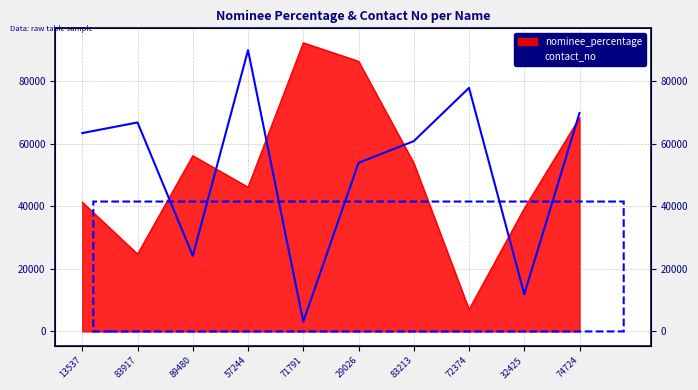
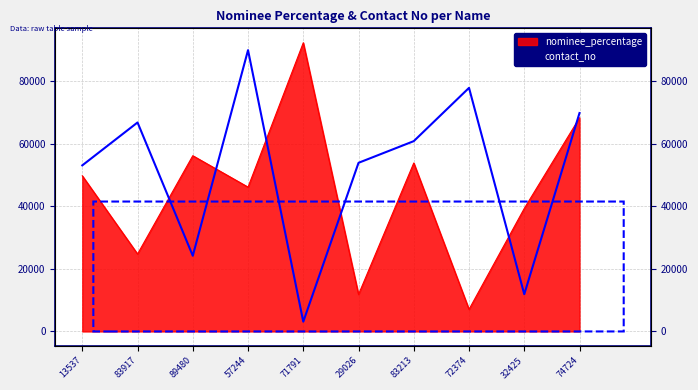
  {
    "nominee_percentage": {
-     "13537": 41000,
+     "13537": 50000,
      "83917": 25000,
      "89480": 56000,
      "57244": 46000,
      "71791": 92000,
-     "29026": 86000,
+     "29026": 12000,
      "83213": 54000,
      "72374": 7000,
      "32425": 39000,
      "74724": 68000
    },
    "contact_no": {
-     "13537": 63000,
+     "13537": 53000,
      "83917": 67000,
      "89480": 24000,
      "57244": 90000,
      "71791": 3000,
      "29026": 54000,
      "83213": 61000,
      "72374": 78000,
      "32425": 12000,
      "74724": 70000
    }
  }
